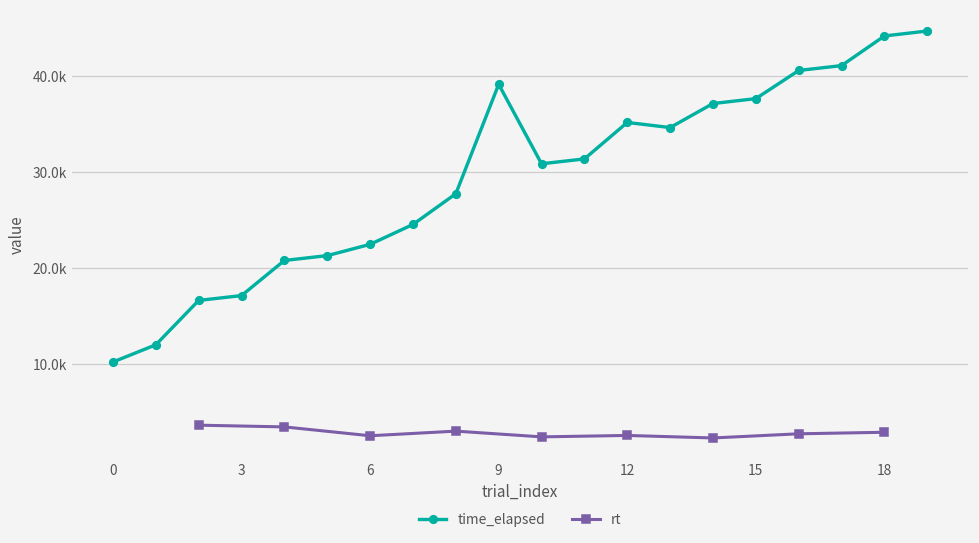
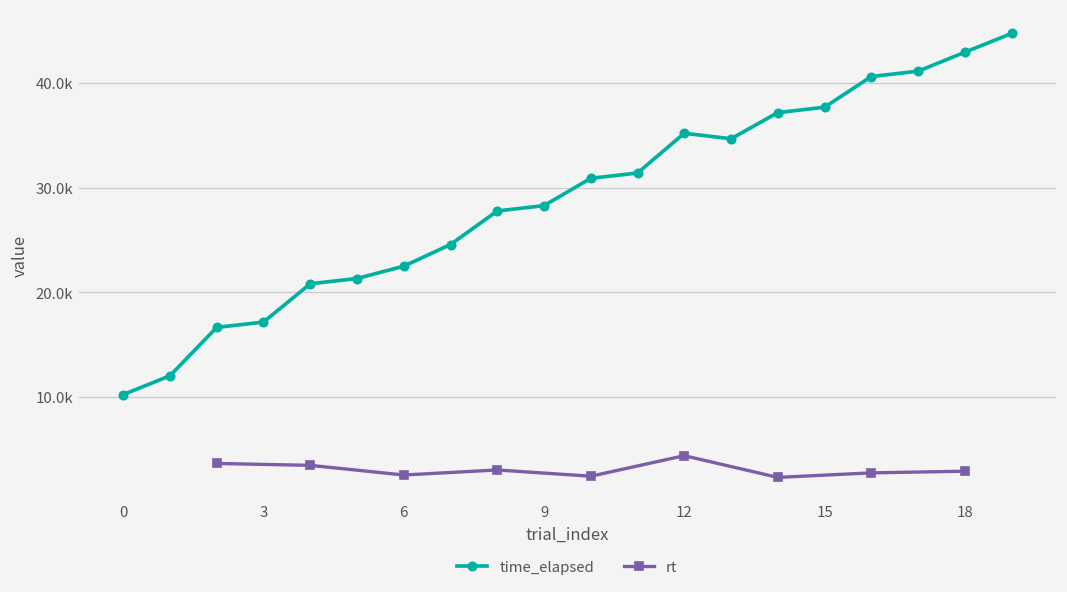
  {
    "time_elapsed": {
      "0": 10000,
      "3": 17000,
      "6": 23000,
-     "9": 39000,
+     "9": 28000,
      "12": 35000,
      "15": 38000,
-     "18": 44000
+     "18": 43000
    },
    "rt": {
      "6": 3000,
-     "12": 3000,
+     "12": 4000,
      "18": 3000
    }
  }
